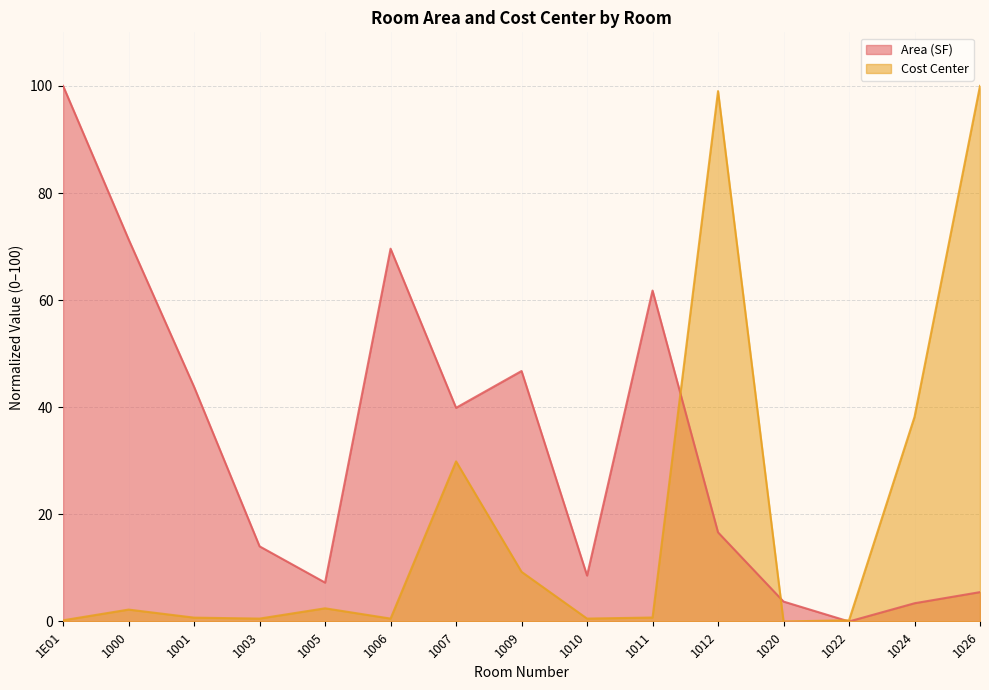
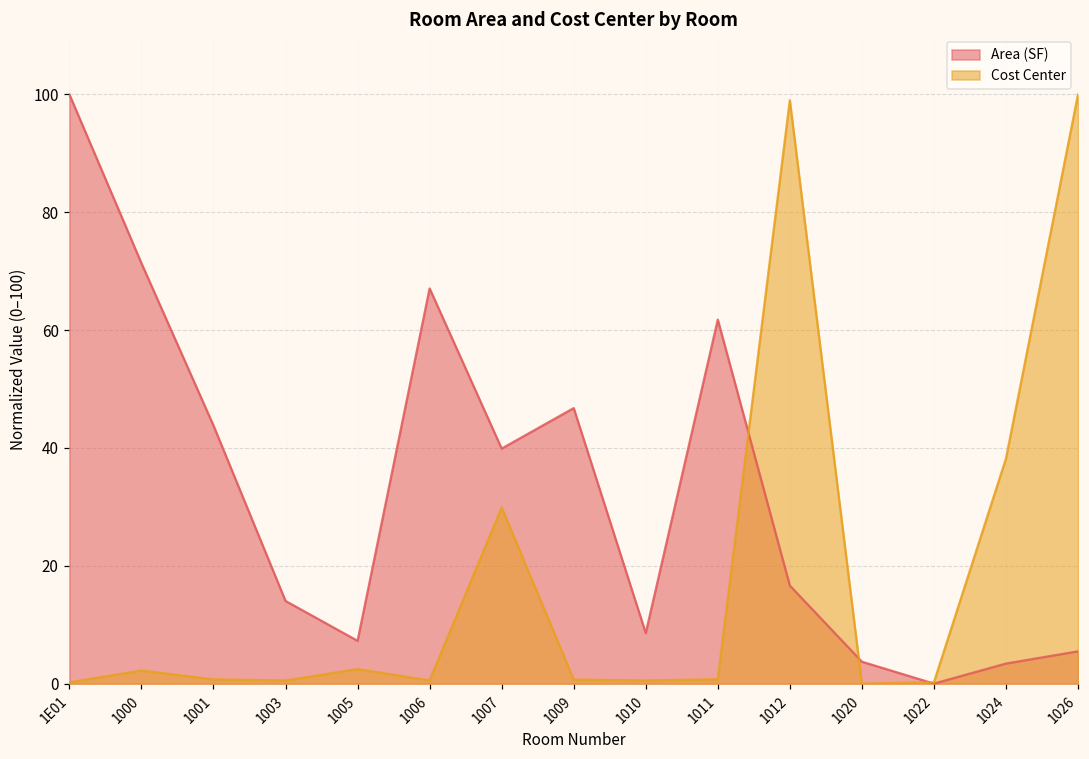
  {
    "Area (SF)": {
      "1E01": 100,
      "1000": 71,
      "1001": 44,
      "1003": 14,
      "1005": 7,
-     "1006": 70,
+     "1006": 67,
      "1007": 40,
      "1009": 47,
      "1010": 9,
      "1011": 62,
      "1012": 17,
      "1020": 4,
      "1024": 3,
      "1026": 5
    },
    "Cost Center": {
      "1E01": 0,
      "1000": 2,
      "1001": 1,
      "1003": 1,
      "1005": 2,
      "1006": 1,
      "1007": 30,
-     "1009": 9,
+     "1009": 1,
      "1010": 1,
      "1011": 1,
      "1012": 99,
      "1020": 0,
      "1024": 38,
      "1026": 100
    }
  }
